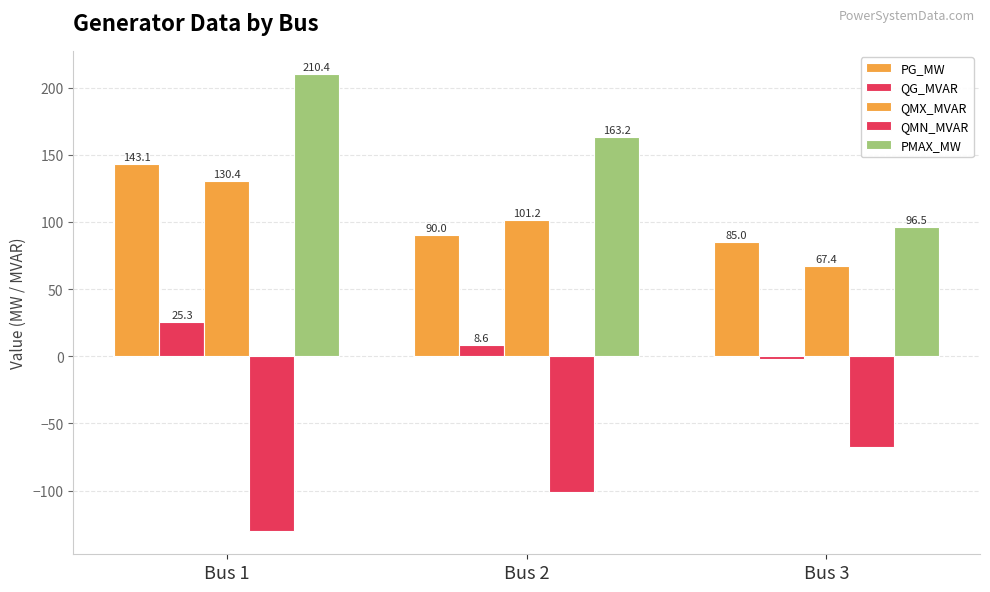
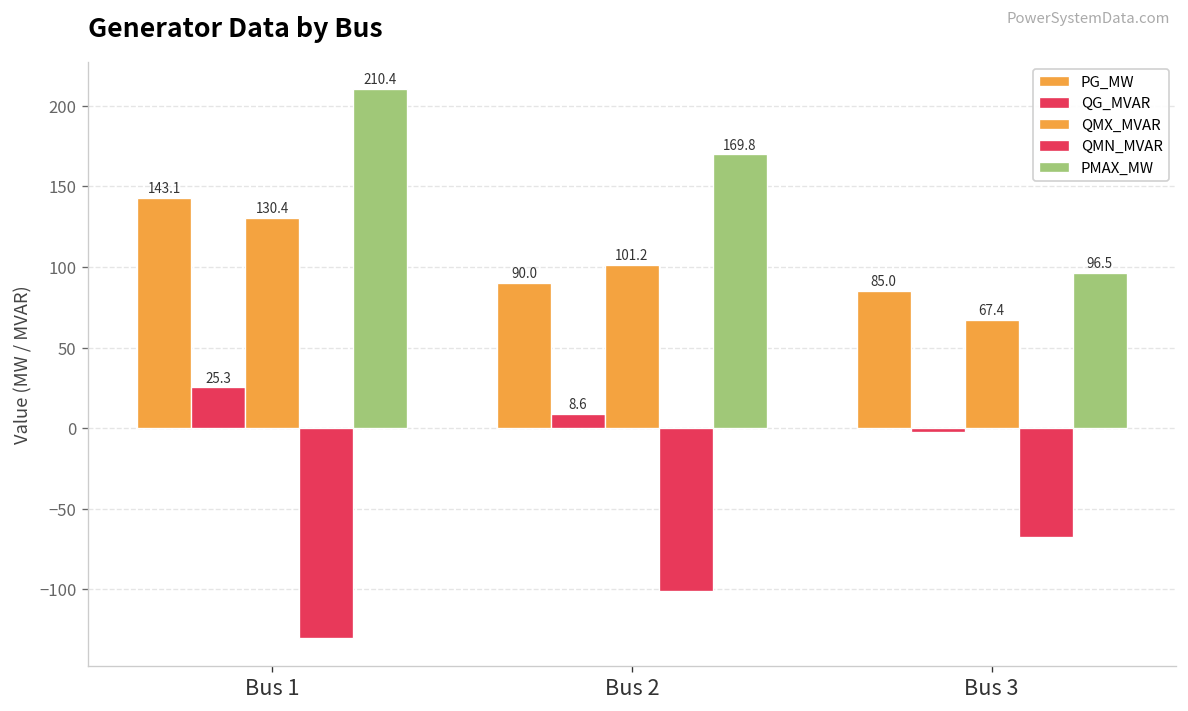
  {
    "PMAX_MW": {
      "Bus 1": 210.4,
-     "Bus 2": 163.2,
+     "Bus 2": 169.8,
      "Bus 3": 96.5
    }
  }
